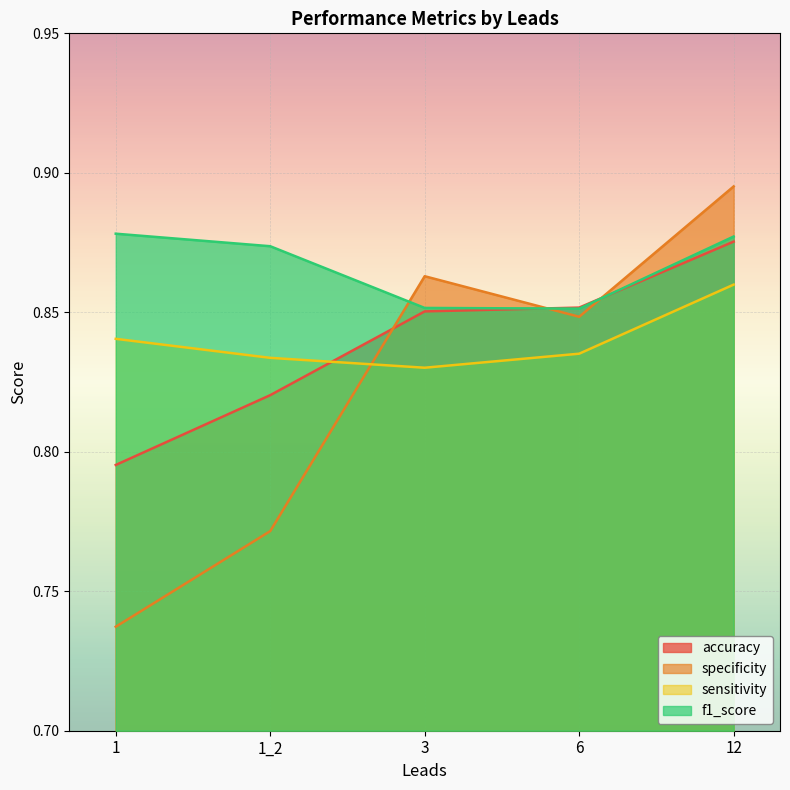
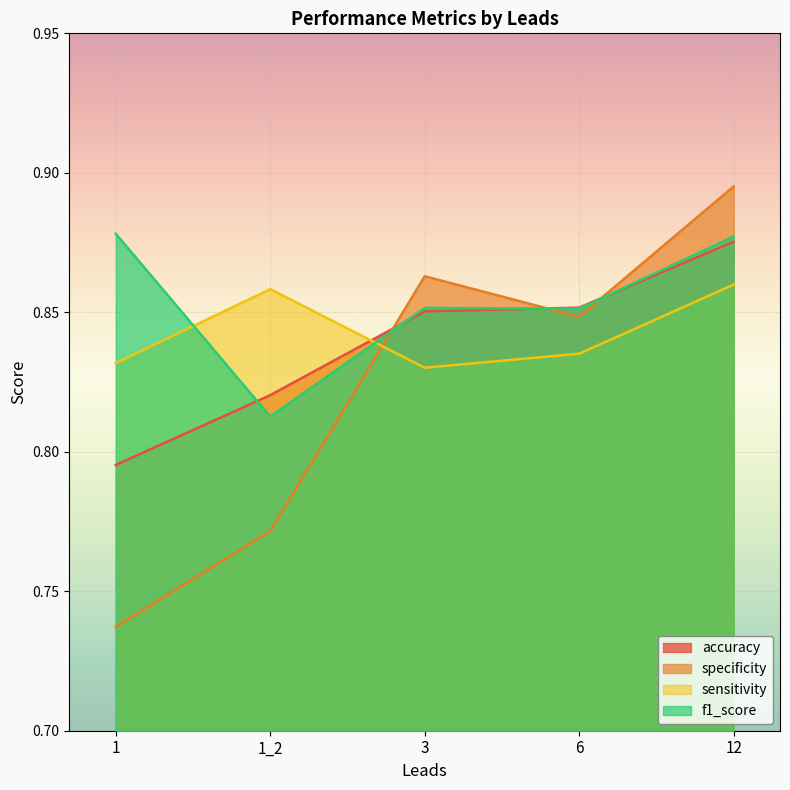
  {
    "sensitivity": {
-     "1": 0.840,
-     "1_2": 0.834,
+     "1": 0.832,
+     "1_2": 0.858,
      "3": 0.830,
      "6": 0.835,
      "12": 0.860
    },
    "f1_score": {
      "1": 0.878,
-     "1_2": 0.874,
+     "1_2": 0.813,
      "3": 0.852,
      "12": 0.877
    }
  }
